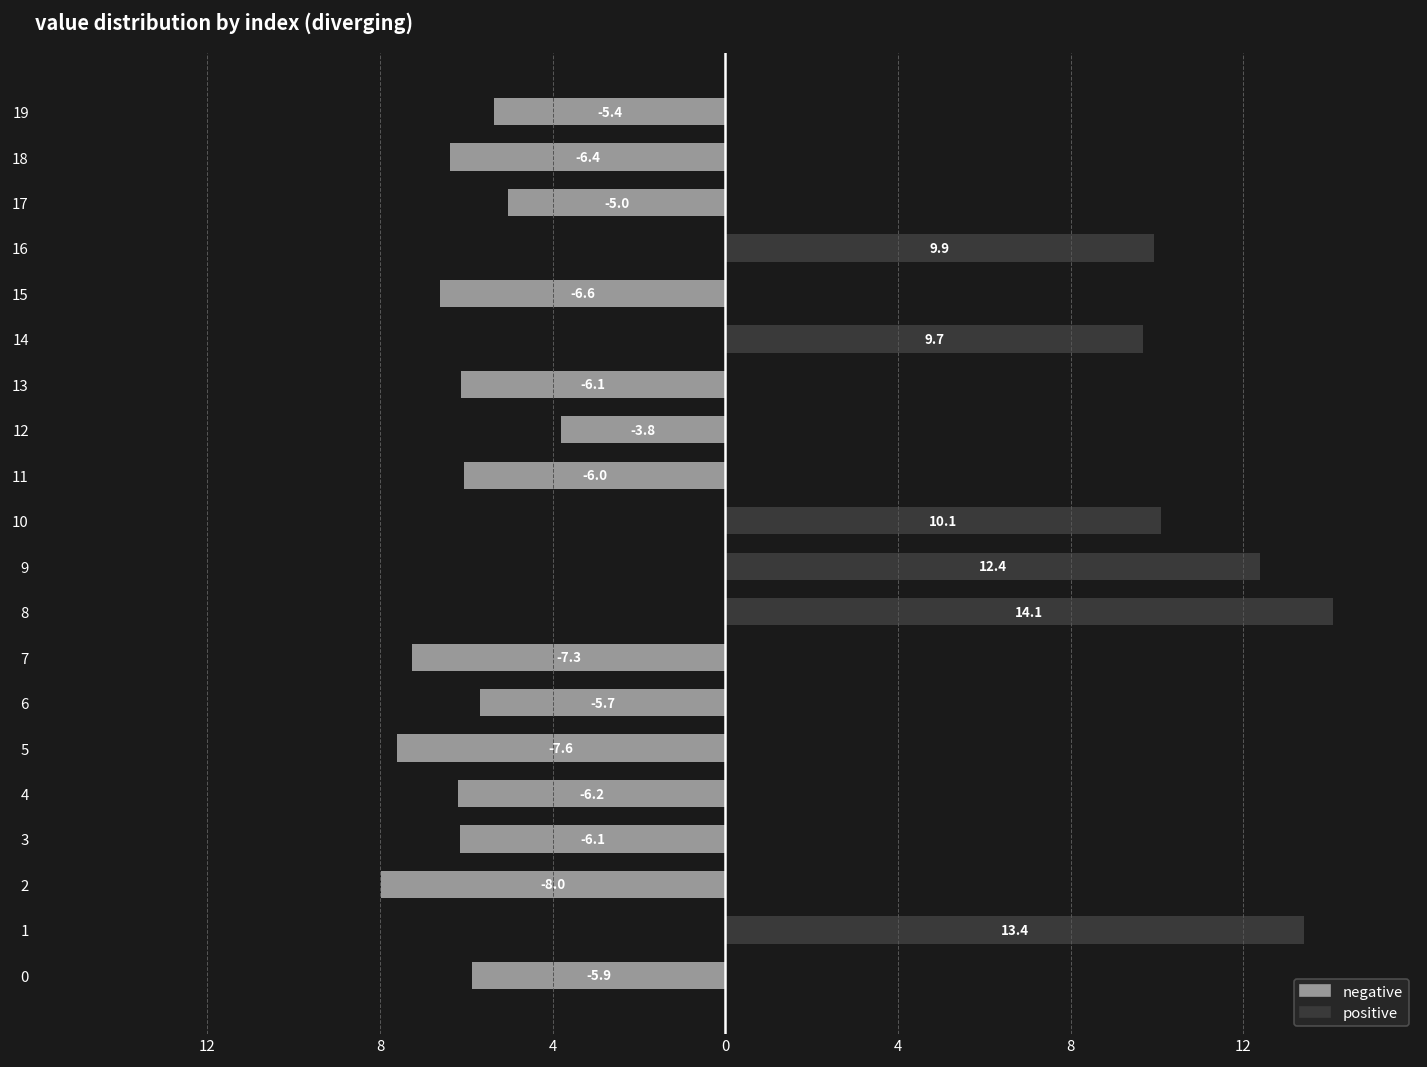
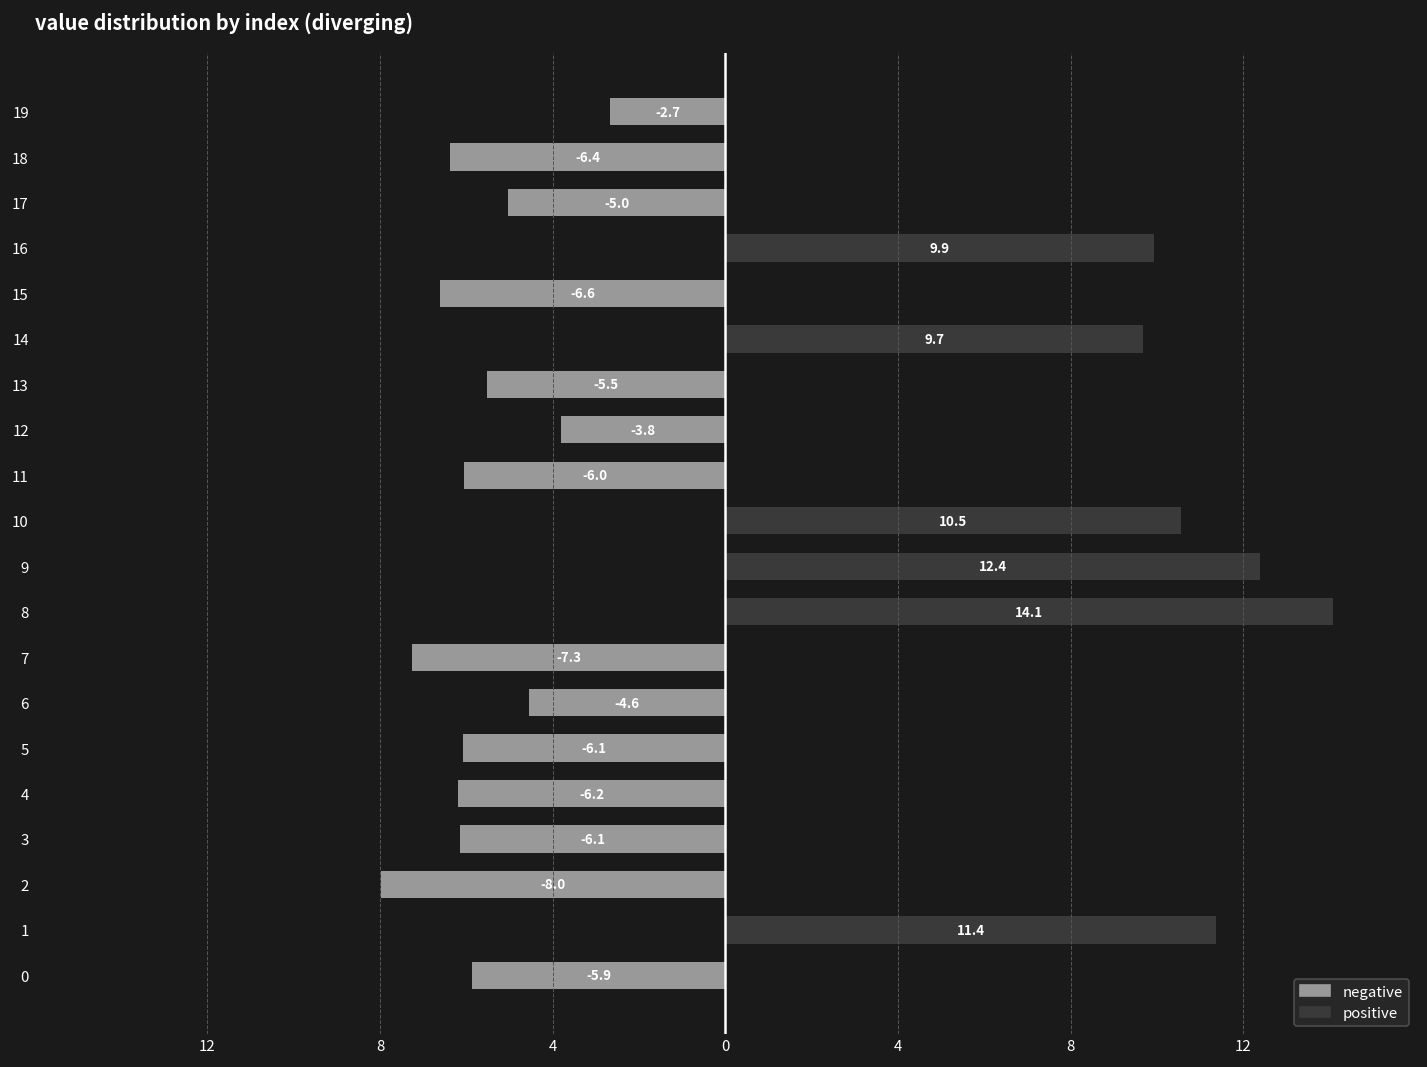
  {
    "negative": {
-     "19": -5.4,
+     "19": -2.7,
      "18": -6.4,
      "17": -5.0,
      "15": -6.6,
-     "13": -6.1,
+     "13": -5.5,
      "12": -3.8,
      "11": -6.0,
      "7": -7.3,
-     "6": -5.7,
-     "5": -7.6,
+     "6": -4.6,
+     "5": -6.1,
      "4": -6.2,
      "3": -6.1,
      "2": -8.0,
      "0": -5.9
    },
    "positive": {
      "16": 9.9,
      "14": 9.7,
-     "10": 10.1,
+     "10": 10.5,
      "9": 12.4,
      "8": 14.1,
-     "1": 13.4
+     "1": 11.4
    }
  }
